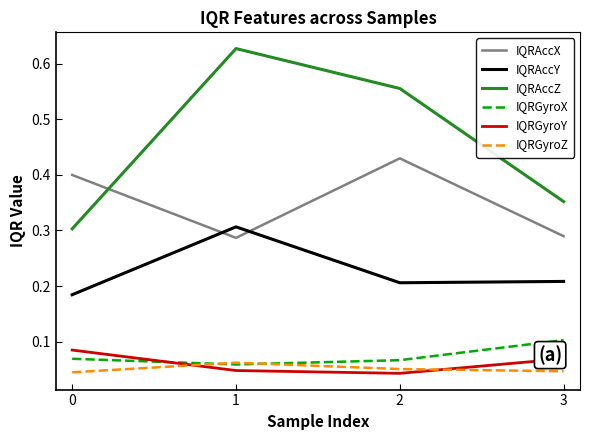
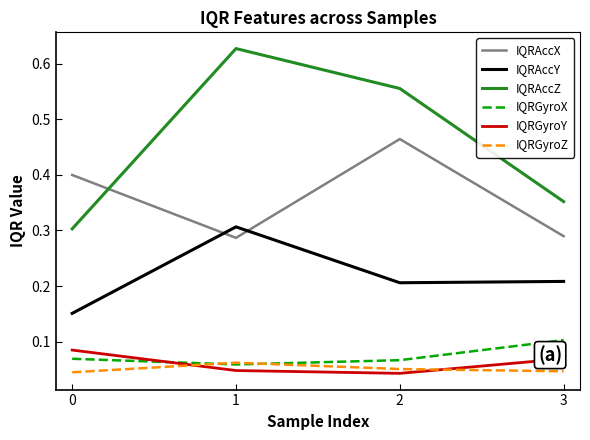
  {
    "IQRAccX": {
      "0": 0.40,
      "1": 0.29,
-     "2": 0.43,
+     "2": 0.46,
      "3": 0.29
    },
    "IQRAccY": {
-     "0": 0.18,
+     "0": 0.15,
      "1": 0.31,
      "2": 0.21,
      "3": 0.21
    },
    "IQRGyroY": {
      "0": 0.08,
      "1": 0.05,
      "2": 0.04
    },
    "IQRGyroZ": {
      "0": 0.04,
      "2": 0.05,
      "3": 0.05
    }
  }
